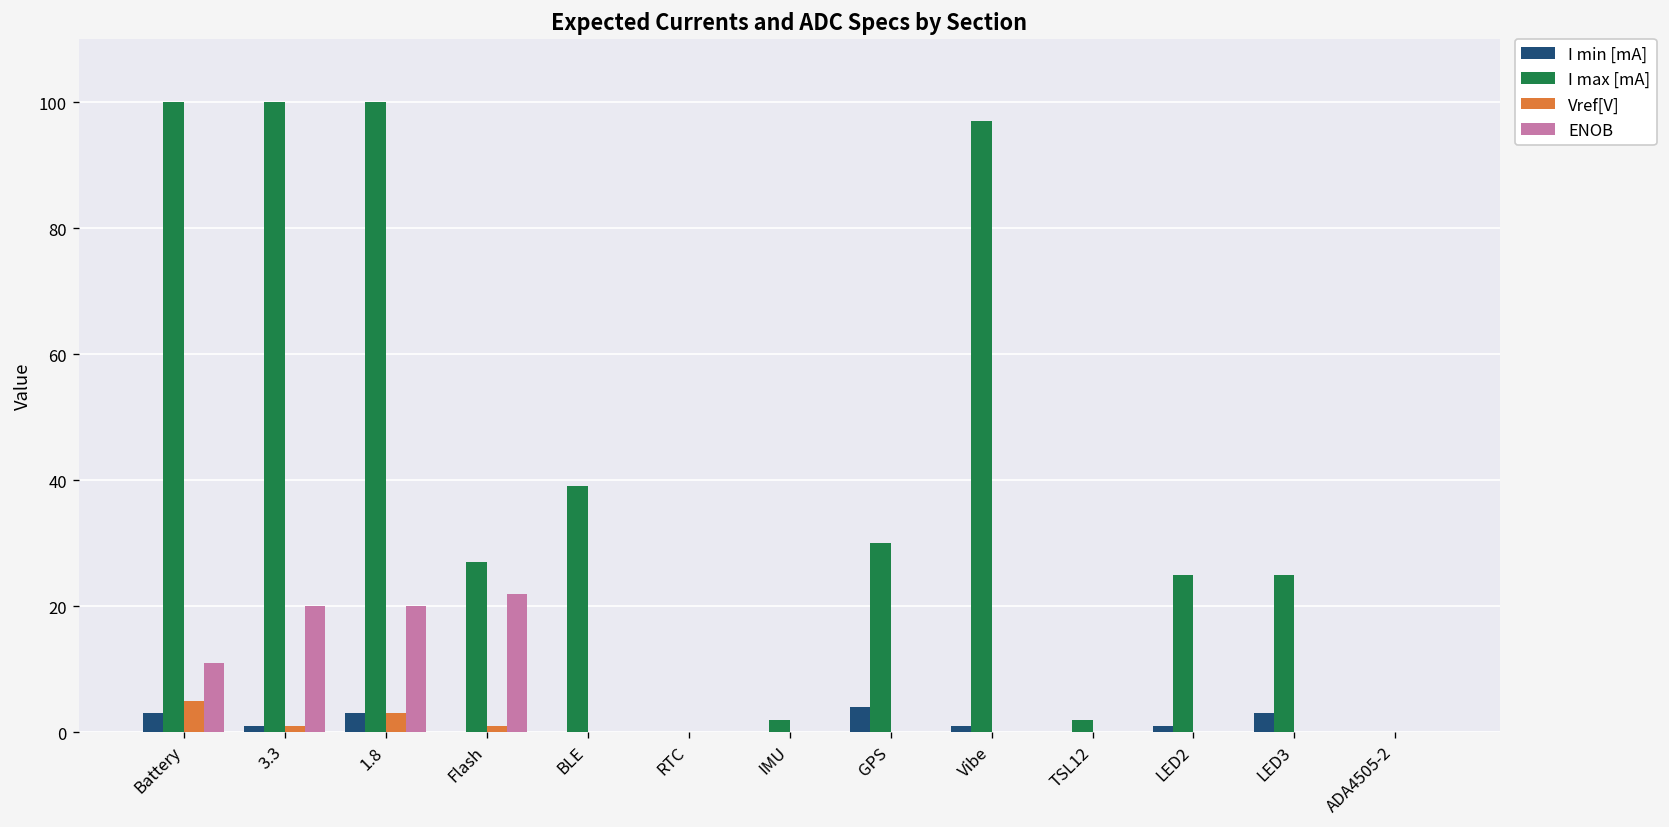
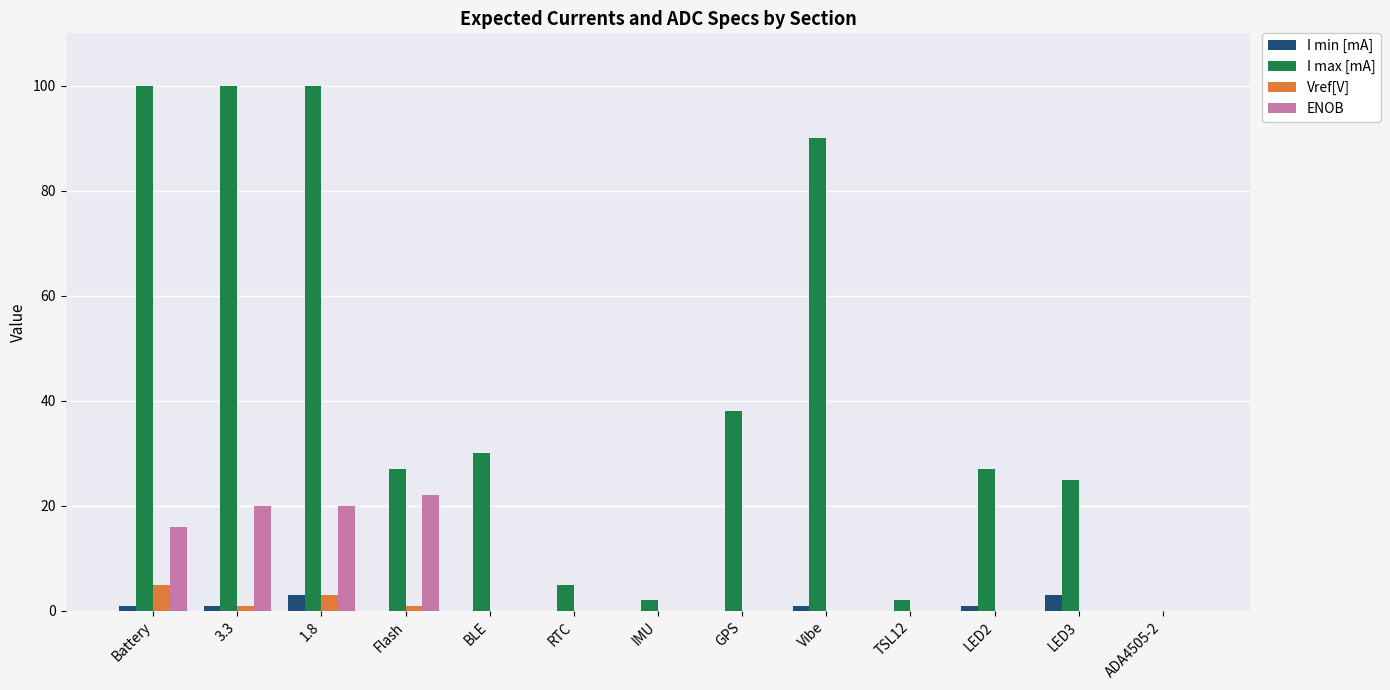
  {
    "I min [mA]": {
-     "Battery": 3,
+     "Battery": 1,
      "3.3": 1,
      "1.8": 3,
-     "GPS": 4,
+     "GPS": 0,
      "Vibe": 1,
      "LED2": 1,
      "LED3": 3
    },
    "I max [mA]": {
      "Battery": 100,
      "3.3": 100,
      "1.8": 100,
      "Flash": 27,
-     "BLE": 39,
-     "RTC": 0,
+     "BLE": 30,
+     "RTC": 5,
      "IMU": 2,
-     "GPS": 30,
-     "Vibe": 97,
+     "GPS": 38,
+     "Vibe": 90,
      "TSL12": 2,
-     "LED2": 25,
+     "LED2": 27,
      "LED3": 25
    },
    "Vref[V]": {
      "Battery": 5,
      "3.3": 1,
      "1.8": 3,
      "Flash": 1,
      "BLE": 0,
      "RTC": 0,
      "IMU": 0,
      "GPS": 0,
      "Vibe": 0,
      "TSL12": 0,
      "LED2": 0,
      "LED3": 0,
      "ADA4505-2": 0
    },
    "ENOB": {
-     "Battery": 11,
+     "Battery": 16,
      "3.3": 20,
      "1.8": 20,
      "Flash": 22,
      "BLE": 0,
      "RTC": 0,
      "IMU": 0,
      "GPS": 0,
      "Vibe": 0,
      "TSL12": 0,
      "LED2": 0,
      "LED3": 0,
      "ADA4505-2": 0
    }
  }
